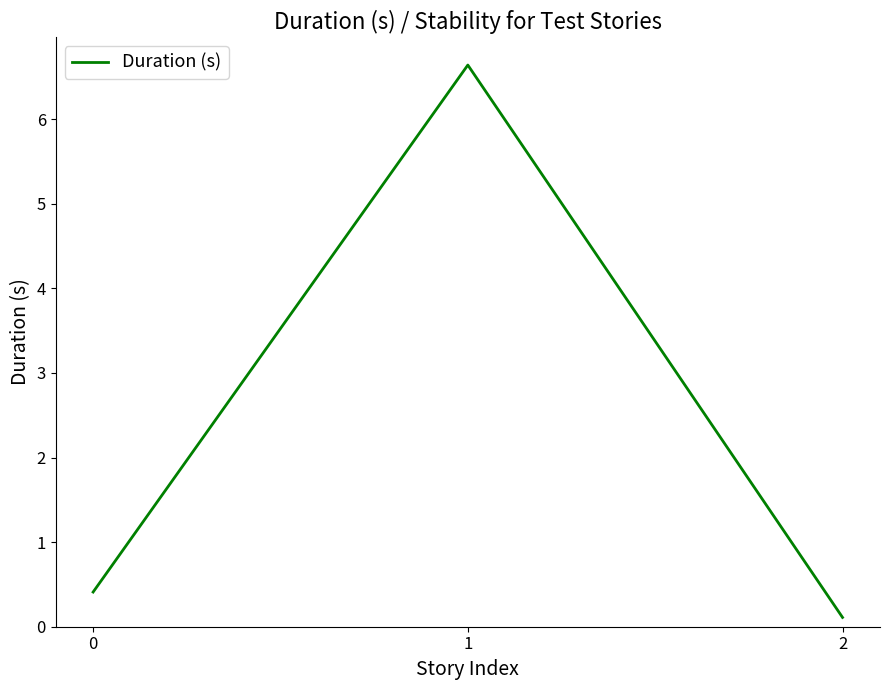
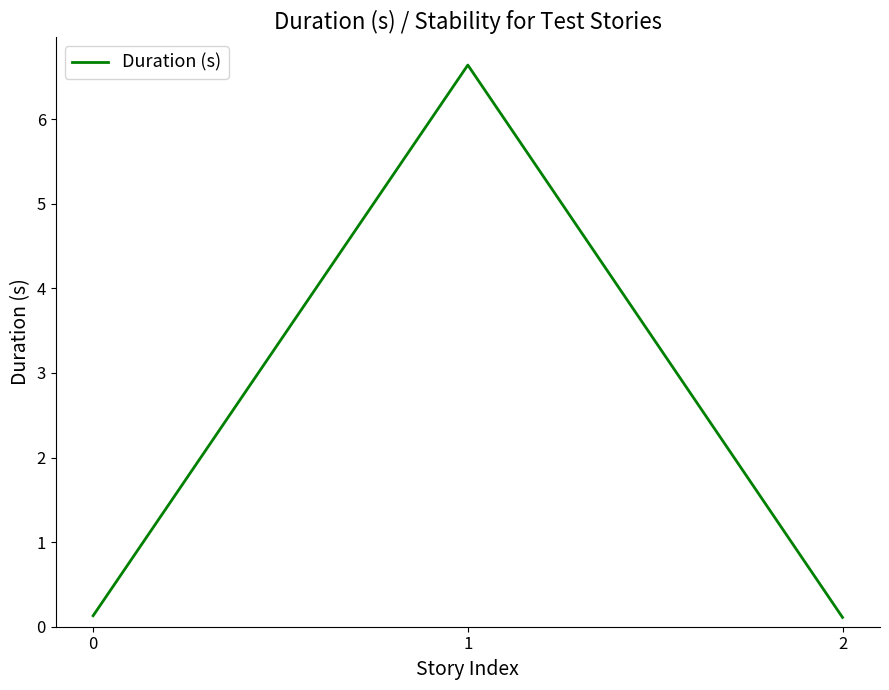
  {
-   "0": 0.4,
+   "0": 0.1,
    "1": 6.6,
    "2": 0.1
  }
